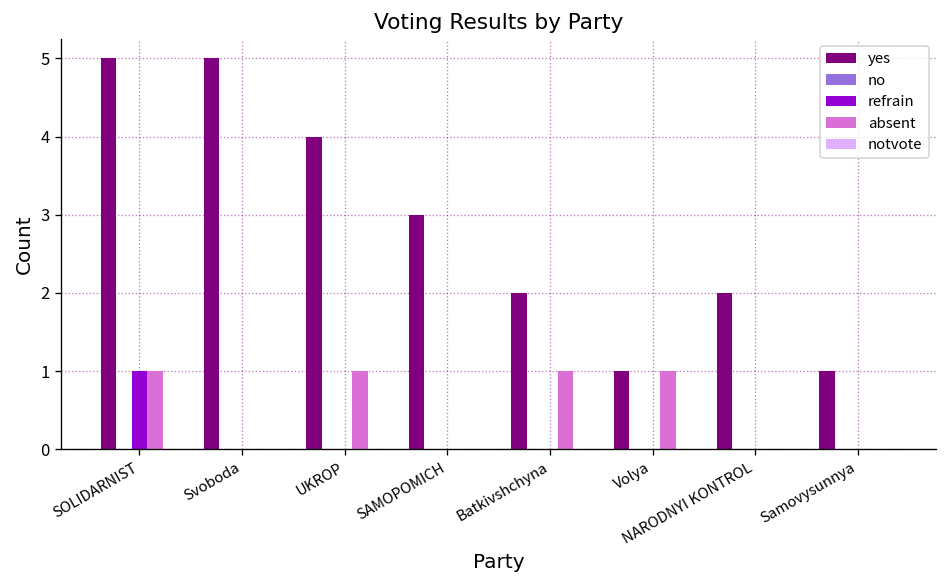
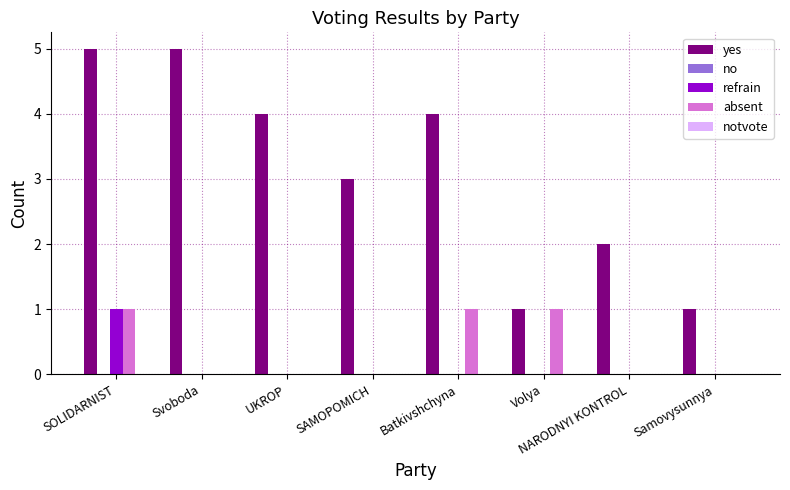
  {
    "yes": {
      "SOLIDARNIST": 5,
      "Svoboda": 5,
      "UKROP": 4,
      "SAMOPOMICH": 3,
-     "Batkivshchyna": 2,
+     "Batkivshchyna": 4,
      "Volya": 1,
      "NARODNYI KONTROL": 2,
      "Samovysunnya": 1
    },
    "no": {
      "SOLIDARNIST": 0,
      "Svoboda": 0,
      "UKROP": 0,
      "SAMOPOMICH": 0,
      "Batkivshchyna": 0,
      "Volya": 0,
      "NARODNYI KONTROL": 0,
      "Samovysunnya": 0
    },
    "refrain": {
      "SOLIDARNIST": 1,
      "Svoboda": 0,
      "UKROP": 0,
      "SAMOPOMICH": 0,
      "Batkivshchyna": 0,
      "Volya": 0,
      "NARODNYI KONTROL": 0,
      "Samovysunnya": 0
    },
    "absent": {
      "SOLIDARNIST": 1,
      "Svoboda": 0,
-     "UKROP": 1,
+     "UKROP": 0,
      "SAMOPOMICH": 0,
      "Batkivshchyna": 1,
      "Volya": 1,
      "NARODNYI KONTROL": 0,
      "Samovysunnya": 0
    },
    "notvote": {
      "SOLIDARNIST": 0,
      "Svoboda": 0,
      "UKROP": 0,
      "SAMOPOMICH": 0,
      "Batkivshchyna": 0,
      "Volya": 0,
      "NARODNYI KONTROL": 0,
      "Samovysunnya": 0
    }
  }
